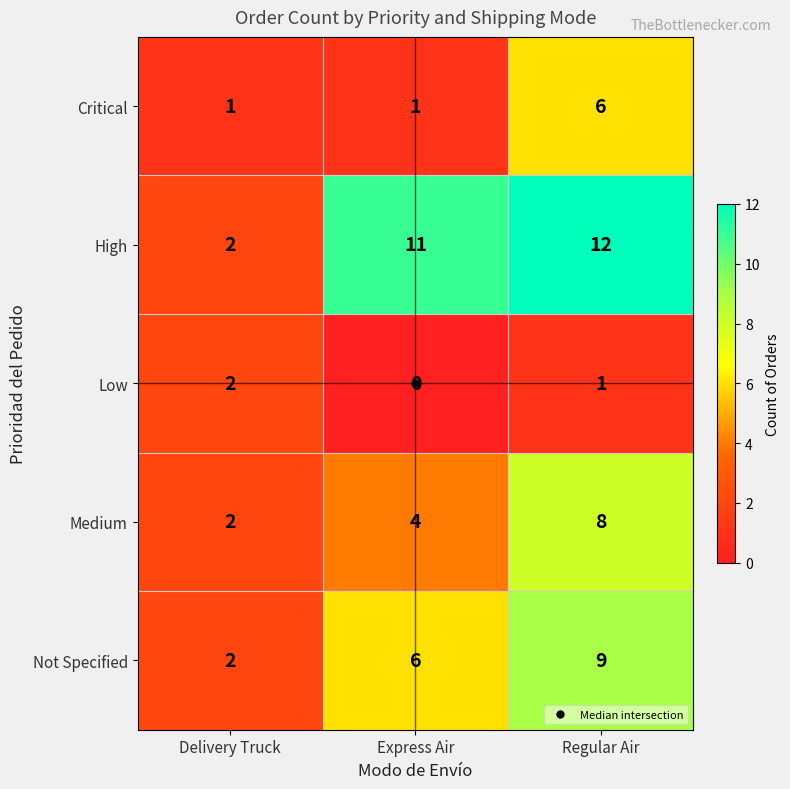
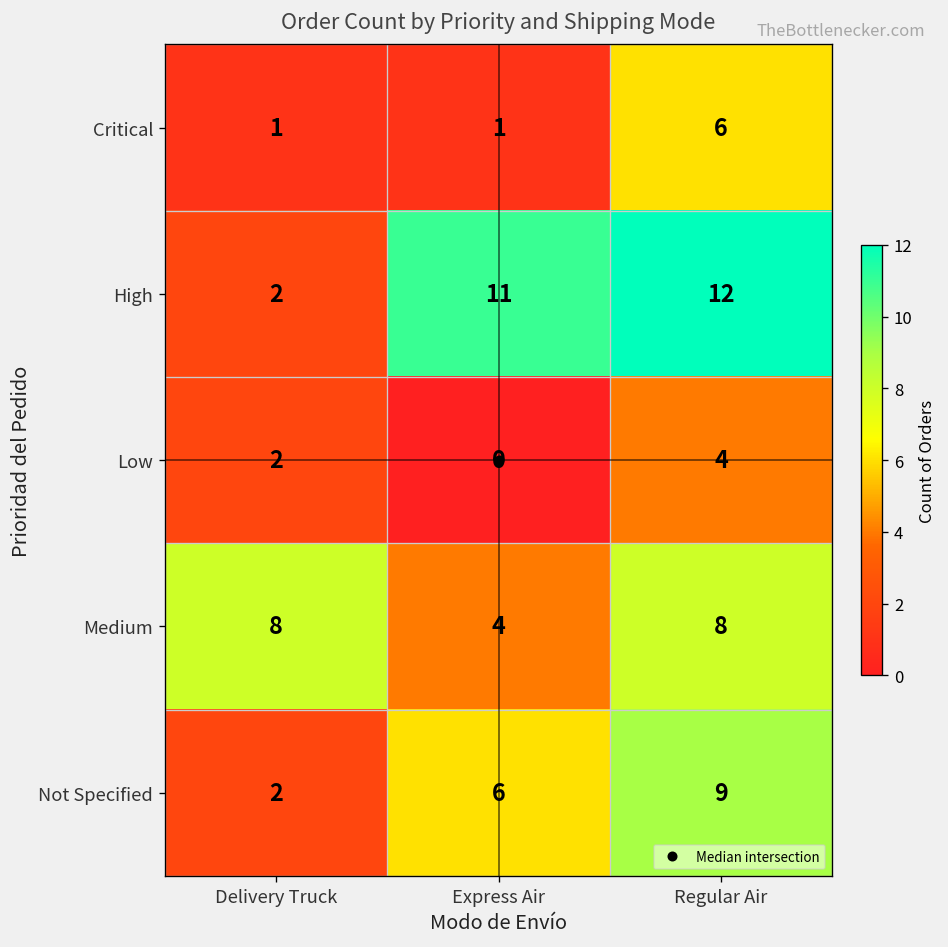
  {
    "Critical": {
      "Delivery Truck": 1,
      "Express Air": 1,
      "Regular Air": 6
    },
    "High": {
      "Delivery Truck": 2,
      "Express Air": 11,
      "Regular Air": 12
    },
    "Low": {
      "Delivery Truck": 2,
-     "Regular Air": 1
+     "Regular Air": 4
    },
    "Medium": {
-     "Delivery Truck": 2,
+     "Delivery Truck": 8,
      "Express Air": 4,
      "Regular Air": 8
    },
    "Not Specified": {
      "Delivery Truck": 2,
      "Express Air": 6,
      "Regular Air": 9
    }
  }
